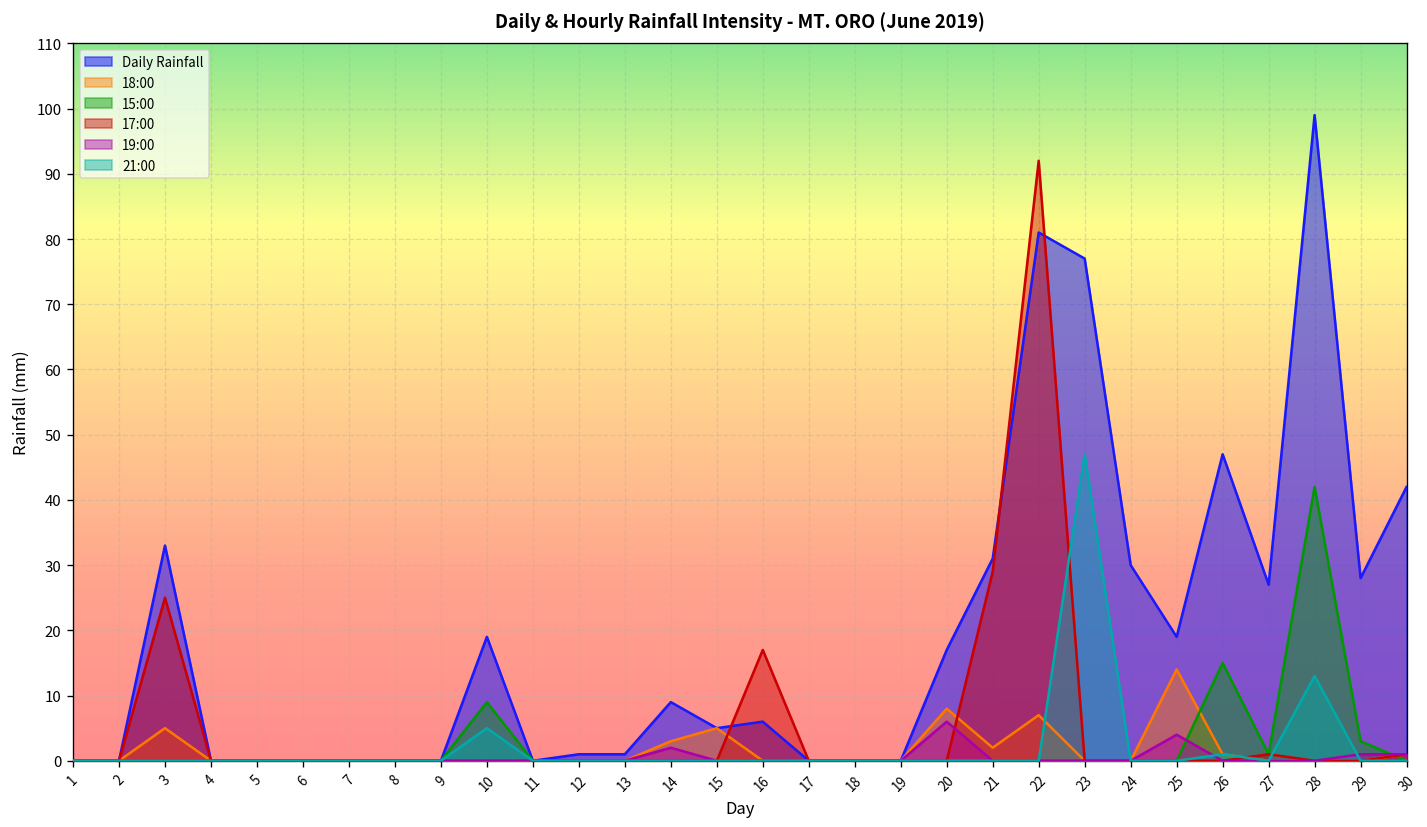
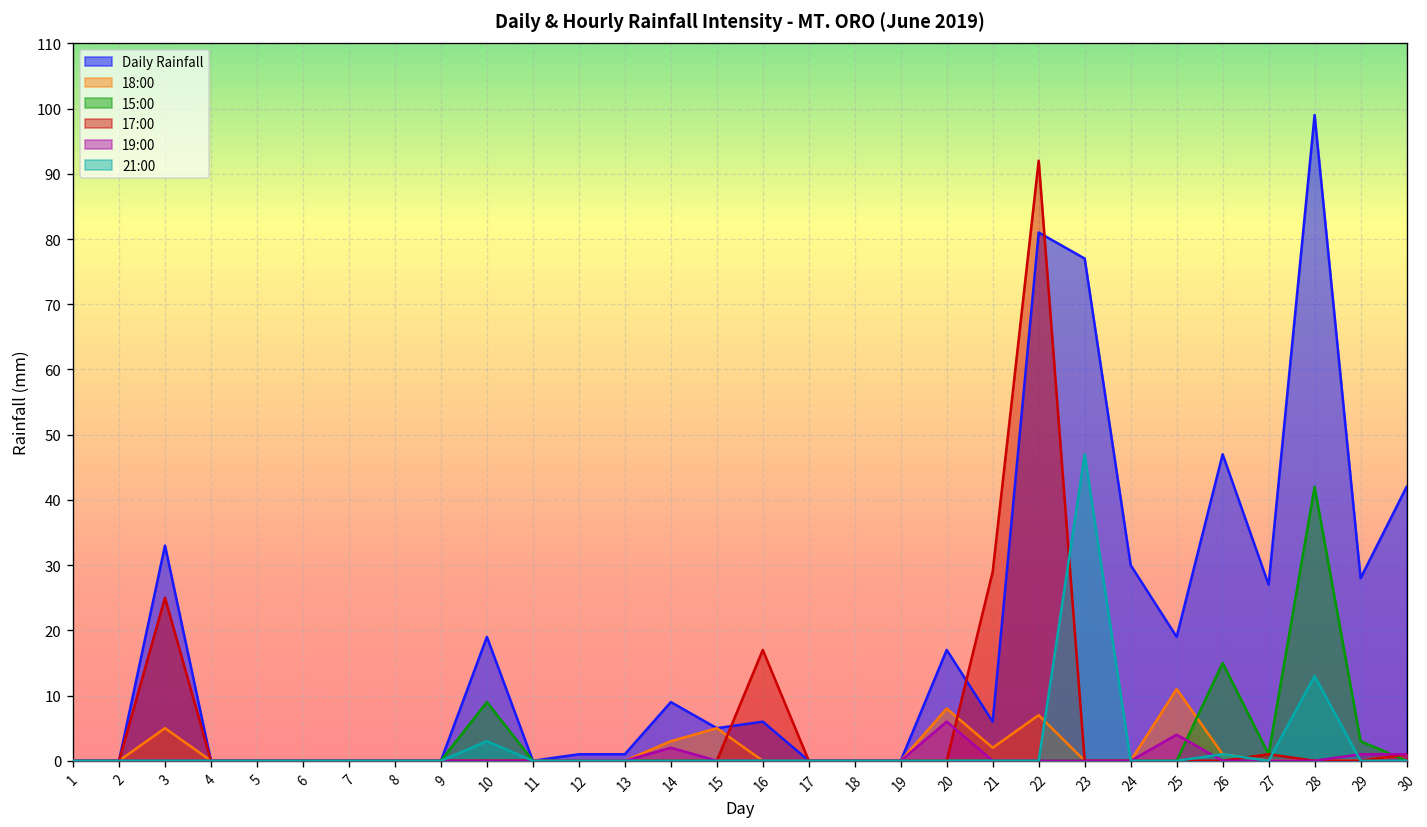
  {
    "Daily Rainfall": {
      "3": 33,
      "10": 19,
      "12": 1,
      "13": 1,
      "14": 9,
      "16": 6,
      "20": 17,
-     "21": 31,
+     "21": 6,
      "22": 81,
      "23": 77,
      "24": 30,
      "25": 19,
      "26": 47,
      "27": 27,
      "28": 99,
      "29": 28,
      "30": 42
    },
    "18:00": {
      "3": 5,
      "14": 3,
      "20": 8,
      "21": 2,
      "22": 7,
-     "25": 14
+     "25": 11
    },
    "15:00": {
      "10": 9,
      "26": 15,
      "28": 42,
      "29": 3
    },
    "17:00": {
      "3": 25,
      "16": 17,
      "21": 29,
      "22": 92
    },
    "19:00": {
      "14": 2,
      "20": 6,
      "25": 4,
      "29": 1
    },
    "21:00": {
-     "10": 5,
+     "10": 3,
      "23": 47,
      "28": 13
    }
  }
